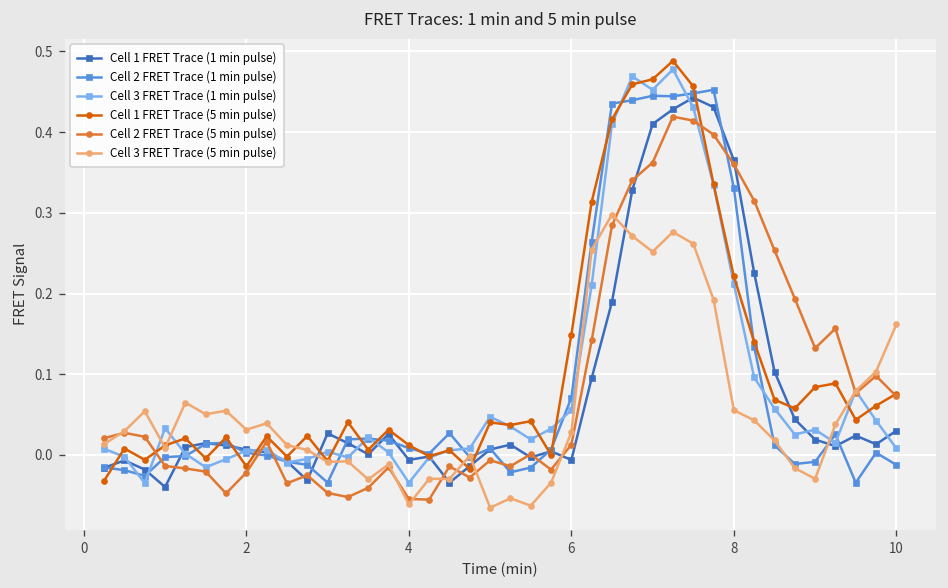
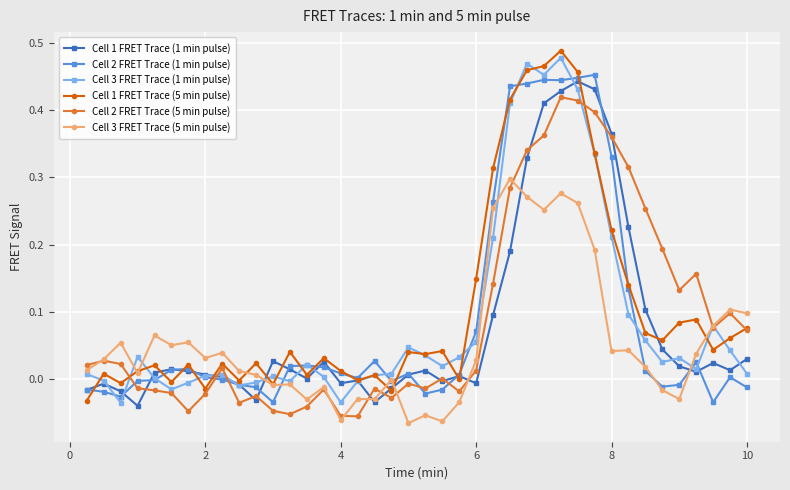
  {
    "Cell 3 FRET Trace (5 min pulse)": {
      "2": 0.03,
      "4": -0.06,
      "6": 0.03,
-     "8": 0.06,
-     "10": 0.16
+     "8": 0.04,
+     "10": 0.10
    }
  }
